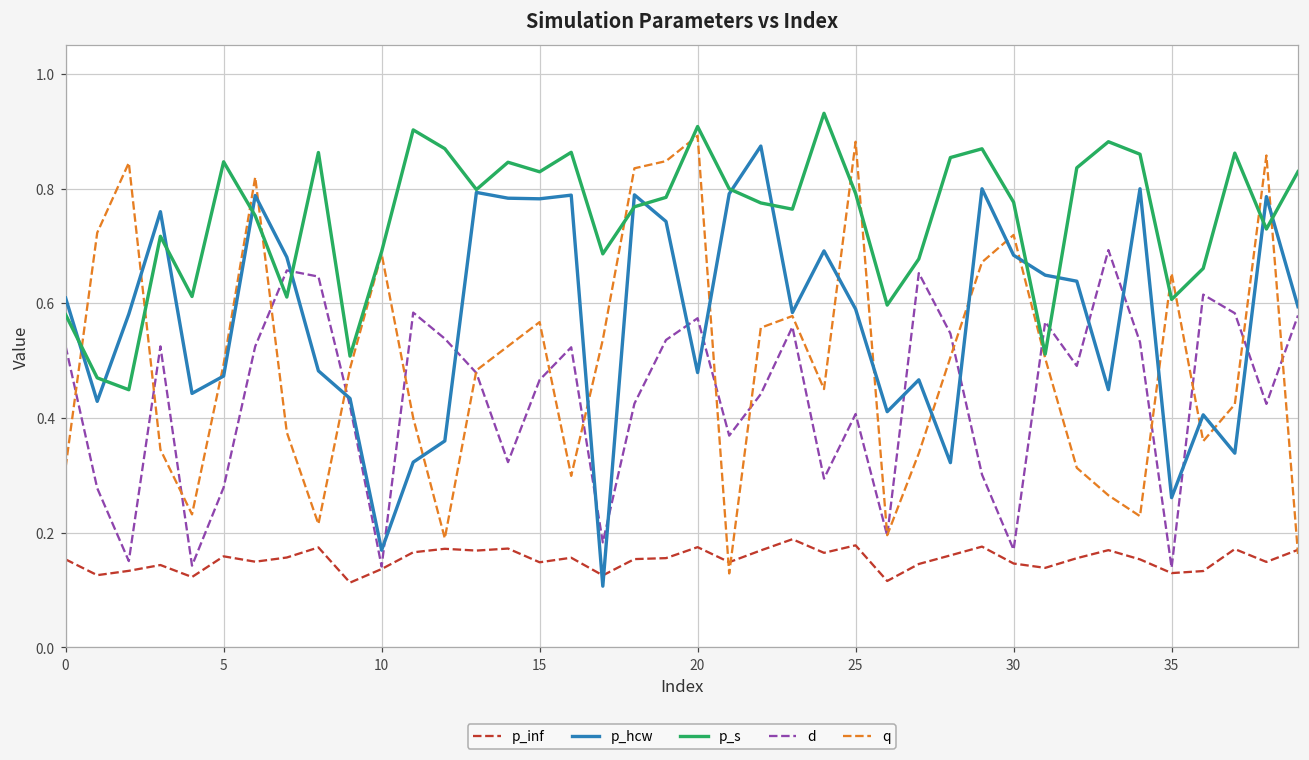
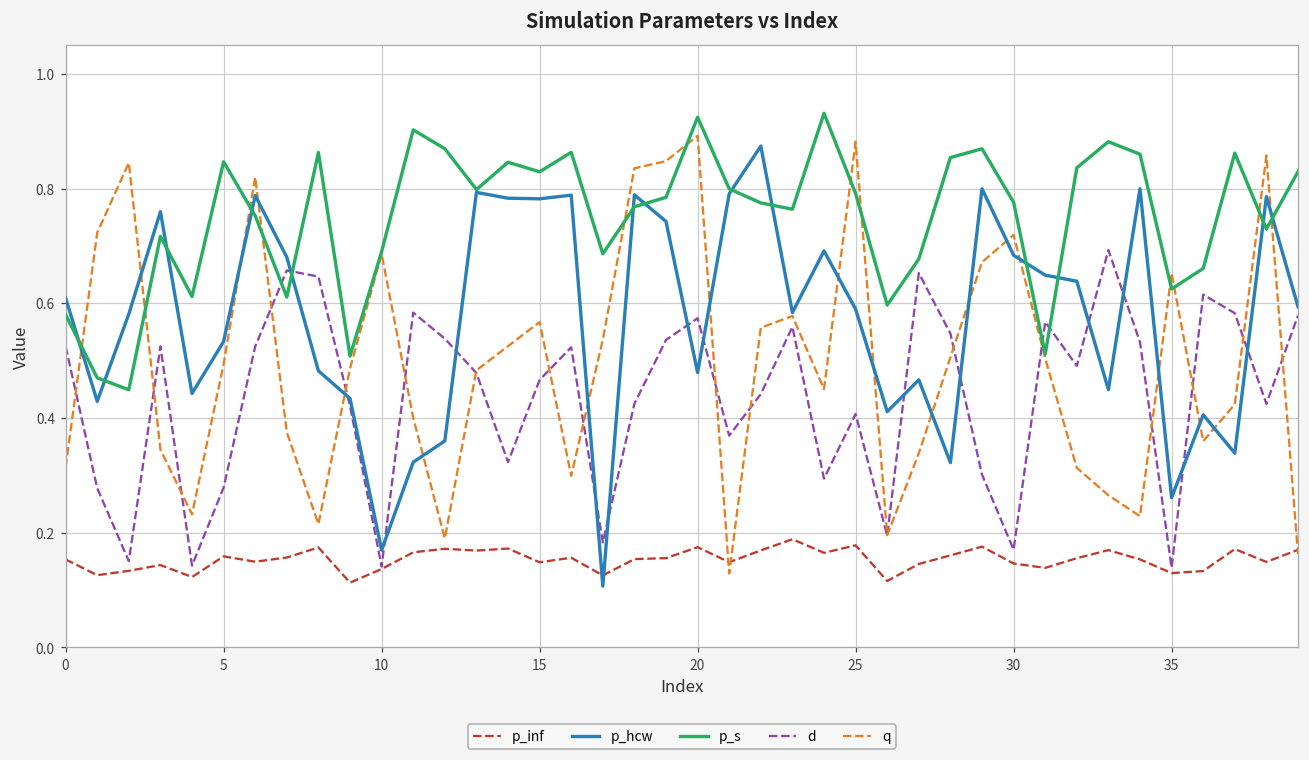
  {
    "p_inf": {
      "0": 0.15,
      "5": 0.16,
      "15": 0.15,
      "20": 0.17,
      "25": 0.18,
      "30": 0.15,
      "35": 0.13
    },
    "p_hcw": {
      "0": 0.61,
-     "5": 0.47,
+     "5": 0.53,
      "10": 0.17,
      "15": 0.78,
      "20": 0.48,
      "25": 0.59,
      "30": 0.68,
      "35": 0.26
    },
    "p_s": {
      "0": 0.58,
      "5": 0.85,
      "15": 0.83,
-     "20": 0.91,
+     "20": 0.92,
      "25": 0.79,
      "30": 0.78,
-     "35": 0.61
+     "35": 0.62
    },
    "d": {
      "0": 0.53,
      "5": 0.28,
      "15": 0.47,
      "20": 0.57,
      "25": 0.41,
      "30": 0.17,
      "35": 0.14
    },
    "q": {
      "0": 0.31,
      "5": 0.49,
      "15": 0.57,
      "20": 0.89,
      "25": 0.88,
      "30": 0.72,
      "35": 0.65
    }
  }
